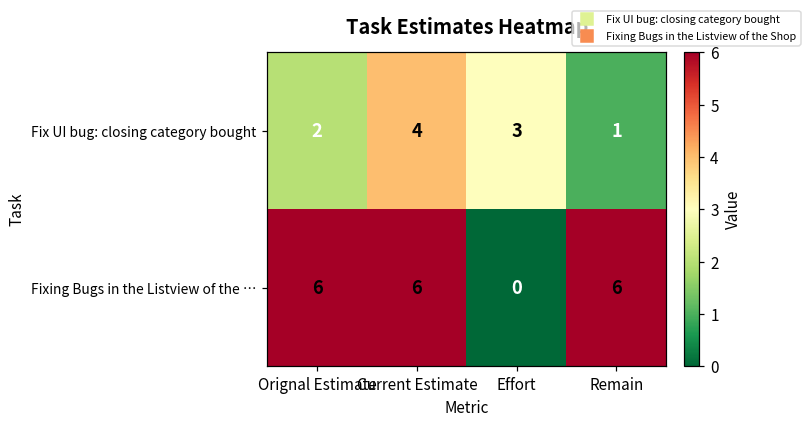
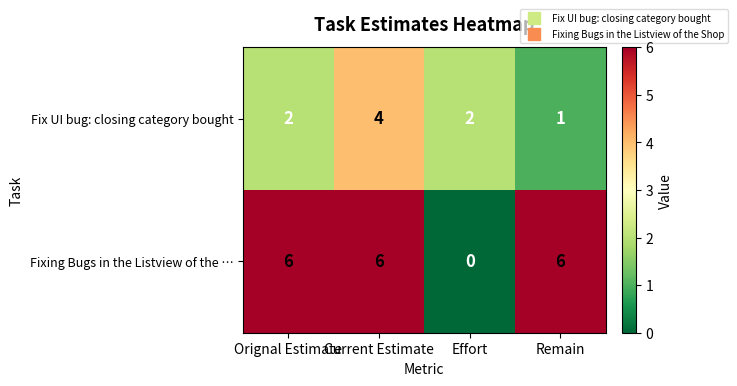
  {
    "Fix UI bug: closing category bought": {
-     "Effort": 3,
+     "Effort": 2,
      "Remain": 1
    },
    "Fixing Bugs in the Listview of the …": {
      "Effort": 0,
      "Remain": 6
    }
  }
